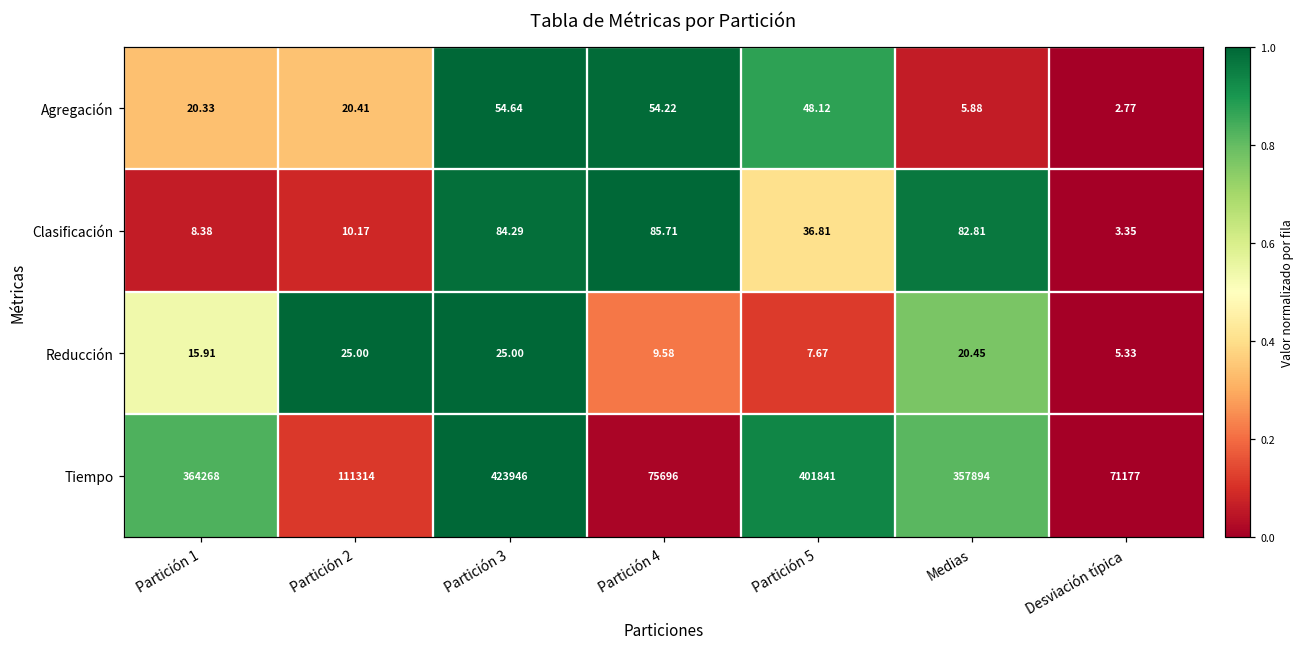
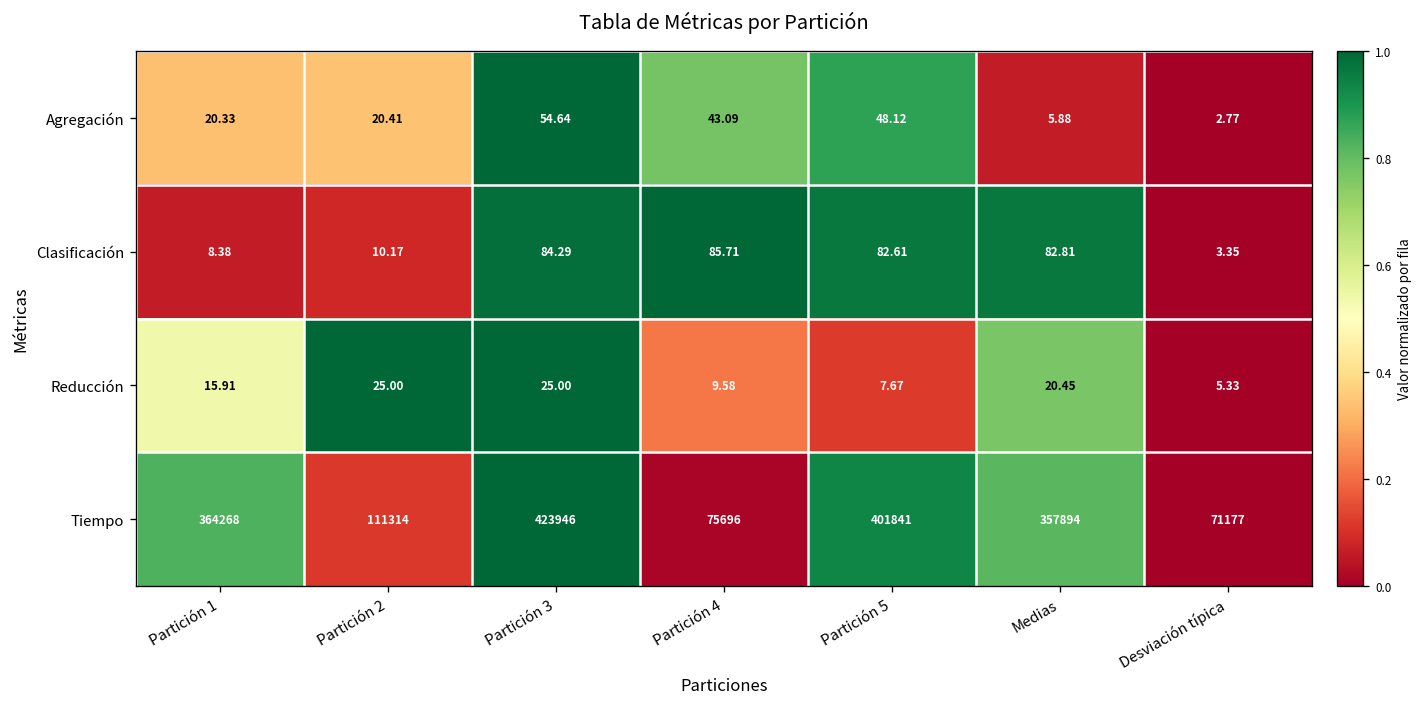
  {
    "Agregación": {
      "Partición 1": 20.33,
      "Partición 2": 20.41,
      "Partición 3": 54.64,
-     "Partición 4": 54.22,
+     "Partición 4": 43.09,
      "Partición 5": 48.12,
      "Medias": 5.88,
      "Desviación típica": 2.77
    },
    "Clasificación": {
      "Partición 1": 8.38,
      "Partición 2": 10.17,
      "Partición 3": 84.29,
      "Partición 4": 85.71,
-     "Partición 5": 36.81,
+     "Partición 5": 82.61,
      "Medias": 82.81,
      "Desviación típica": 3.35
    },
    "Reducción": {
      "Partición 1": 15.91,
      "Partición 2": 25.00,
      "Partición 3": 25.00,
      "Partición 4": 9.58,
      "Partición 5": 7.67,
      "Medias": 20.45,
      "Desviación típica": 5.33
    },
    "Tiempo": {
      "Partición 1": 364268,
      "Partición 2": 111314,
      "Partición 3": 423946,
      "Partición 4": 75696,
      "Partición 5": 401841,
      "Medias": 357894,
      "Desviación típica": 71177
    }
  }
